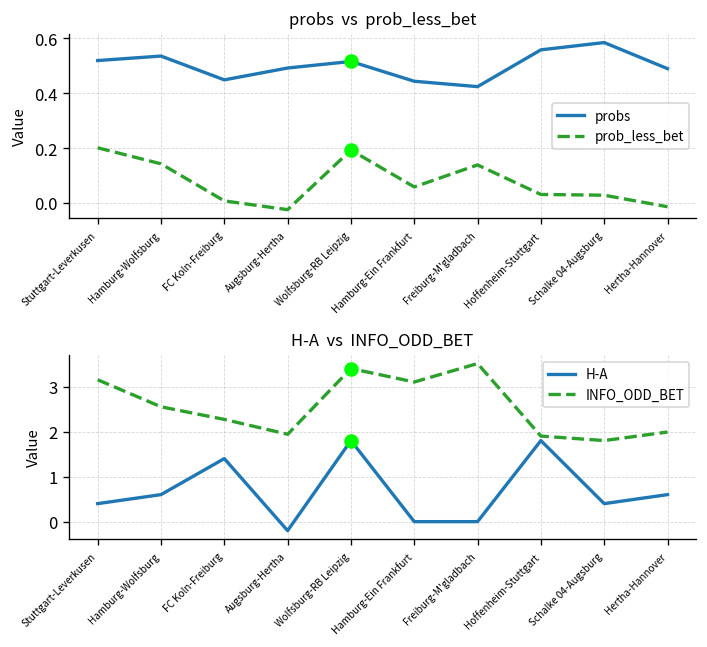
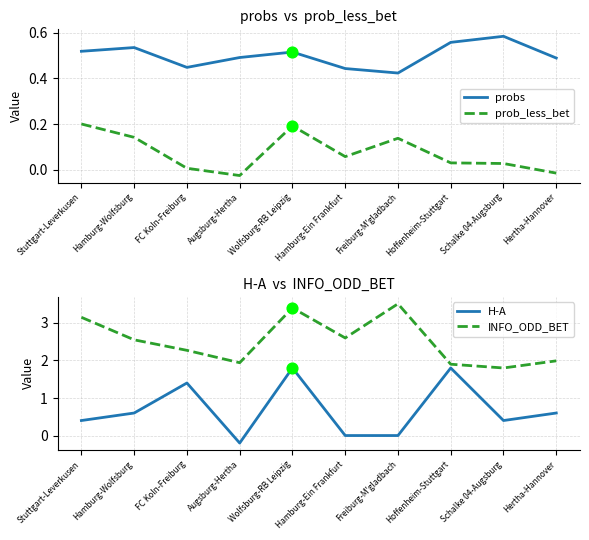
  {
    "probs vs prob_less_bet": {
      "probs": {
        "Stuttgart-Leverkusen": 0.52,
        "Hamburg-Wolfsburg": 0.53,
        "FC Koln-Freiburg": 0.45,
        "Augsburg-Hertha": 0.49,
        "Hamburg-Ein Frankfurt": 0.44,
        "Freiburg-M'gladbach": 0.42,
        "Hoffenheim-Stuttgart": 0.56,
        "Schalke 04-Augsburg": 0.58,
        "Hertha-Hannover": 0.49
      },
      "prob_less_bet": {
        "Stuttgart-Leverkusen": 0.20,
        "Hamburg-Wolfsburg": 0.14,
        "FC Koln-Freiburg": 0.01,
        "Augsburg-Hertha": -0.02,
        "Hamburg-Ein Frankfurt": 0.06,
        "Freiburg-M'gladbach": 0.14,
        "Hoffenheim-Stuttgart": 0.03,
        "Schalke 04-Augsburg": 0.03,
        "Hertha-Hannover": -0.01
      }
    },
    "H-A vs INFO_ODD_BET": {
      "H-A": {
        "Stuttgart-Leverkusen": 0.4,
        "Hamburg-Wolfsburg": 0.6,
        "FC Koln-Freiburg": 1.4,
        "Augsburg-Hertha": -0.2,
        "Hamburg-Ein Frankfurt": 0.0,
        "Freiburg-M'gladbach": 0.0,
        "Hoffenheim-Stuttgart": 1.8,
        "Schalke 04-Augsburg": 0.4,
        "Hertha-Hannover": 0.6
      },
      "INFO_ODD_BET": {
        "Stuttgart-Leverkusen": 3.2,
        "Hamburg-Wolfsburg": 2.6,
        "FC Koln-Freiburg": 2.3,
        "Augsburg-Hertha": 1.9,
-       "Hamburg-Ein Frankfurt": 3.1,
+       "Hamburg-Ein Frankfurt": 2.6,
        "Freiburg-M'gladbach": 3.5,
        "Hoffenheim-Stuttgart": 1.9,
        "Schalke 04-Augsburg": 1.8,
        "Hertha-Hannover": 2.0
      }
    }
  }
